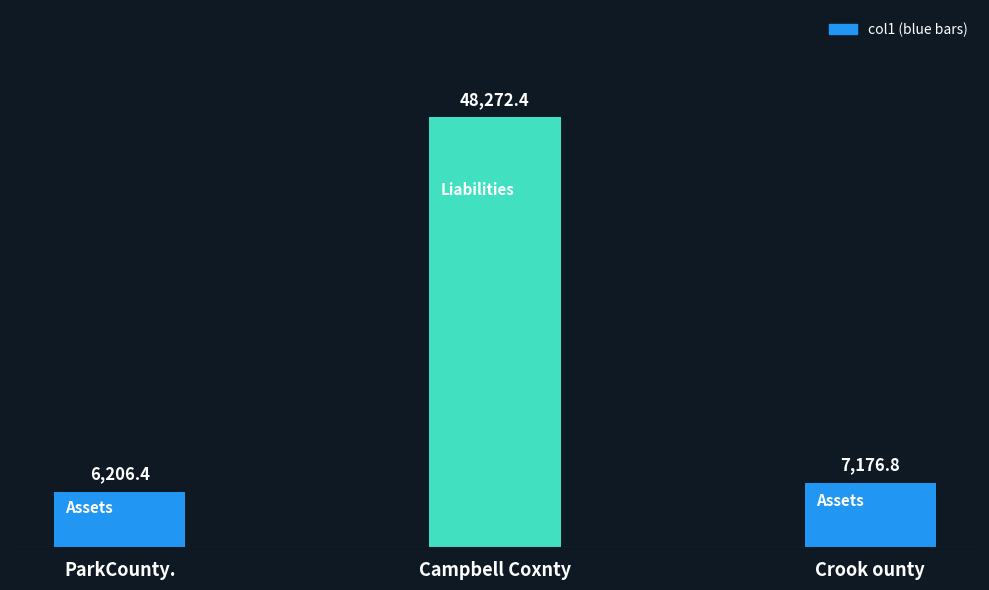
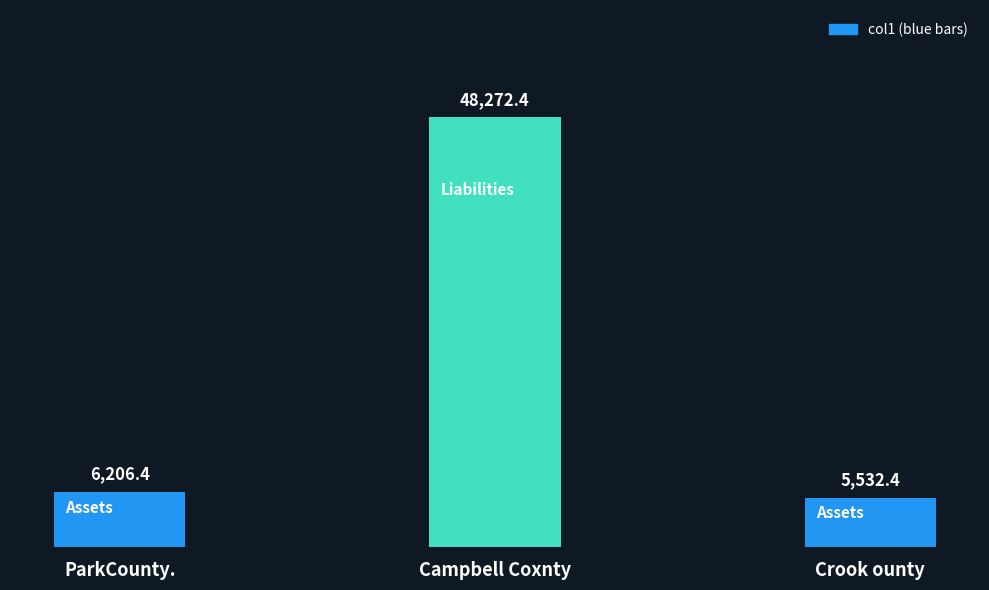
  {
    "ParkCounty.": "6,206.4",
    "Campbell Coxnty": "48,272.4",
-   "Crook ounty": "7,176.8"
+   "Crook ounty": "5,532.4"
  }
